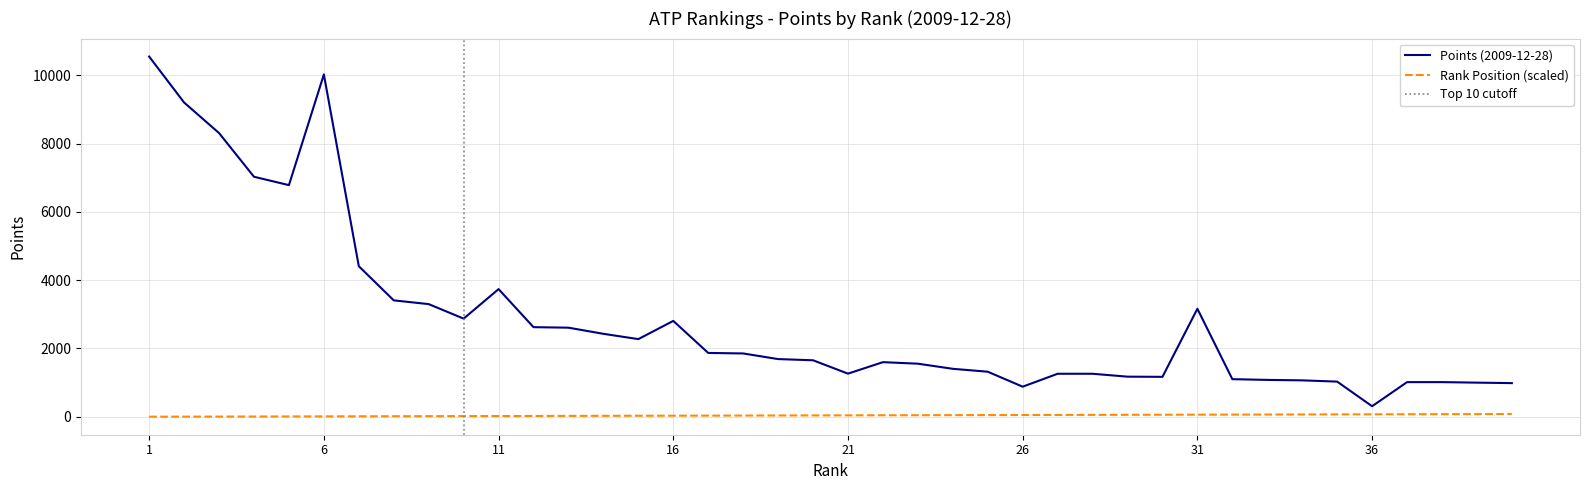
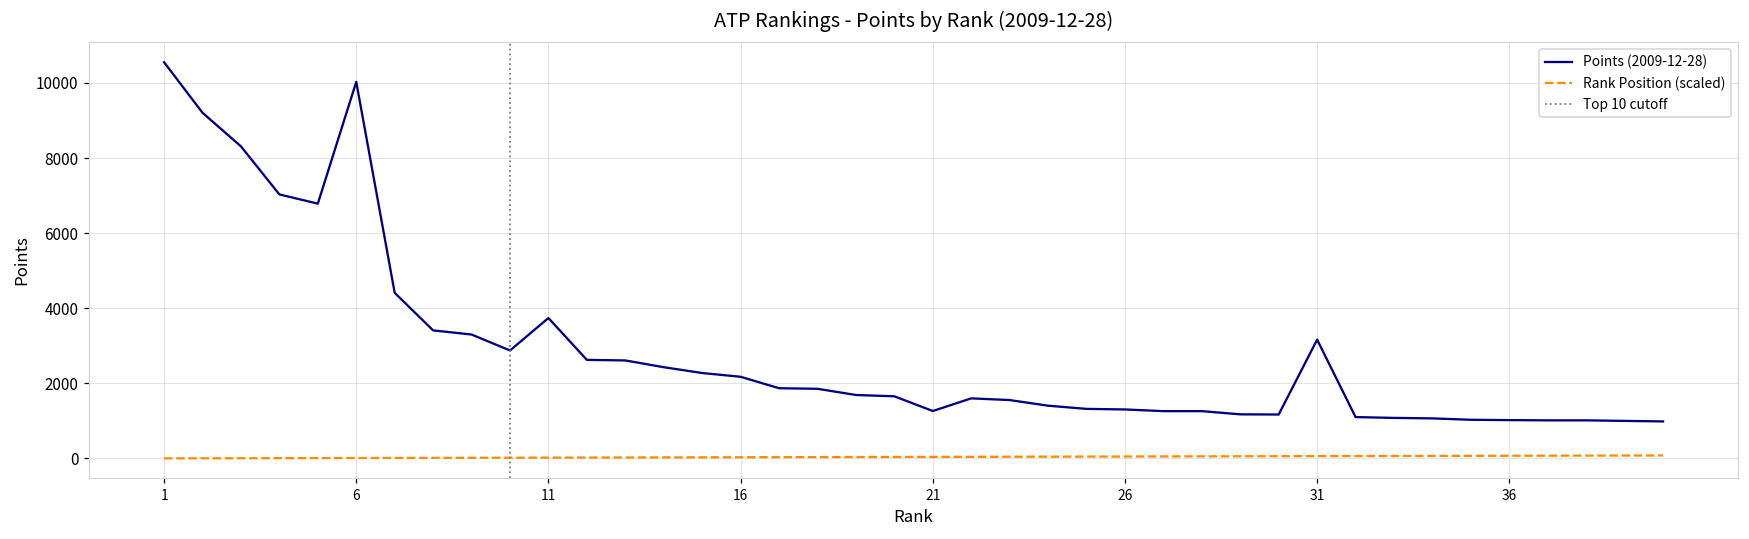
  {
    "Points (2009-12-28)": {
      "1": 10600,
      "6": 10000,
      "11": 3700,
-     "16": 2800,
+     "16": 2200,
      "21": 1300,
-     "26": 900,
+     "26": 1300,
      "31": 3200,
-     "36": 300
+     "36": 1000
    },
    "Rank Position (scaled)": {
      "1": 0,
      "6": 0,
      "11": 0,
      "16": 0,
      "21": 0,
      "26": 100,
      "31": 100,
      "36": 100
    }
  }
